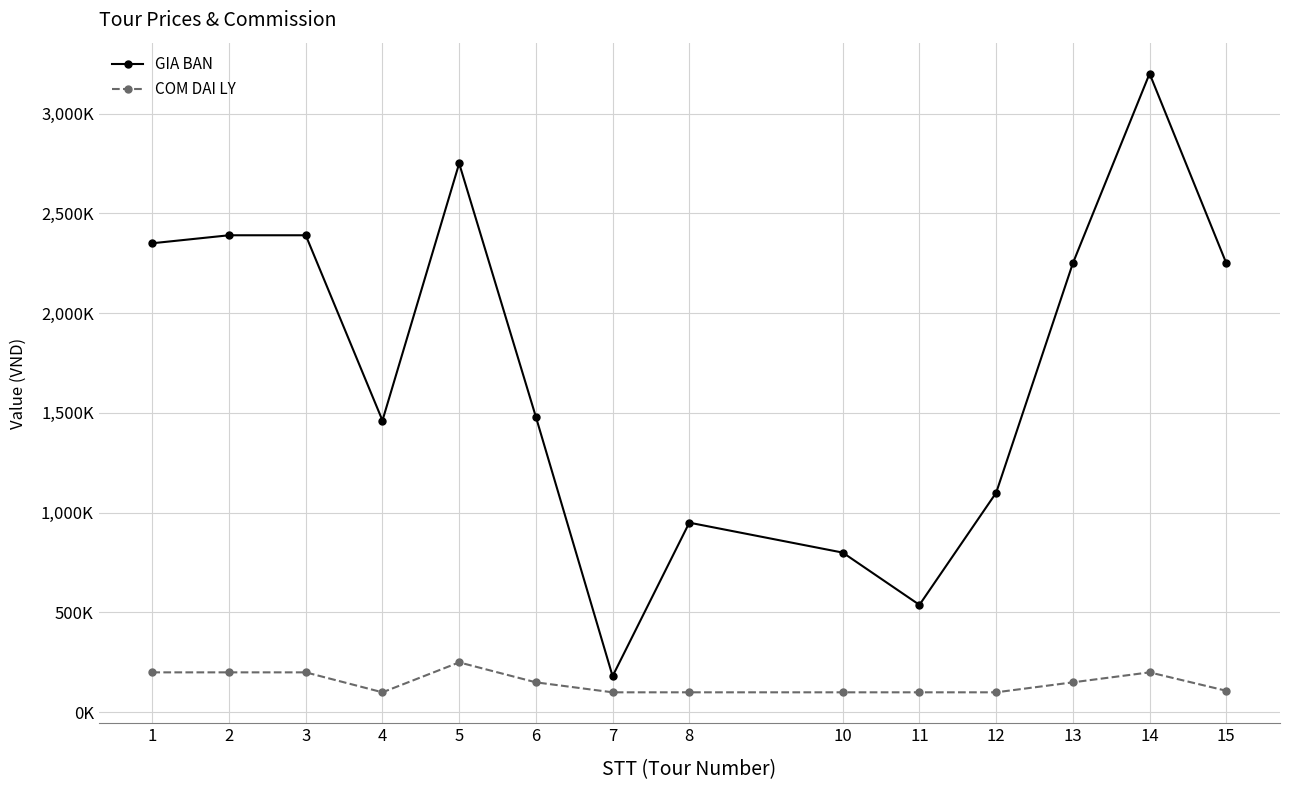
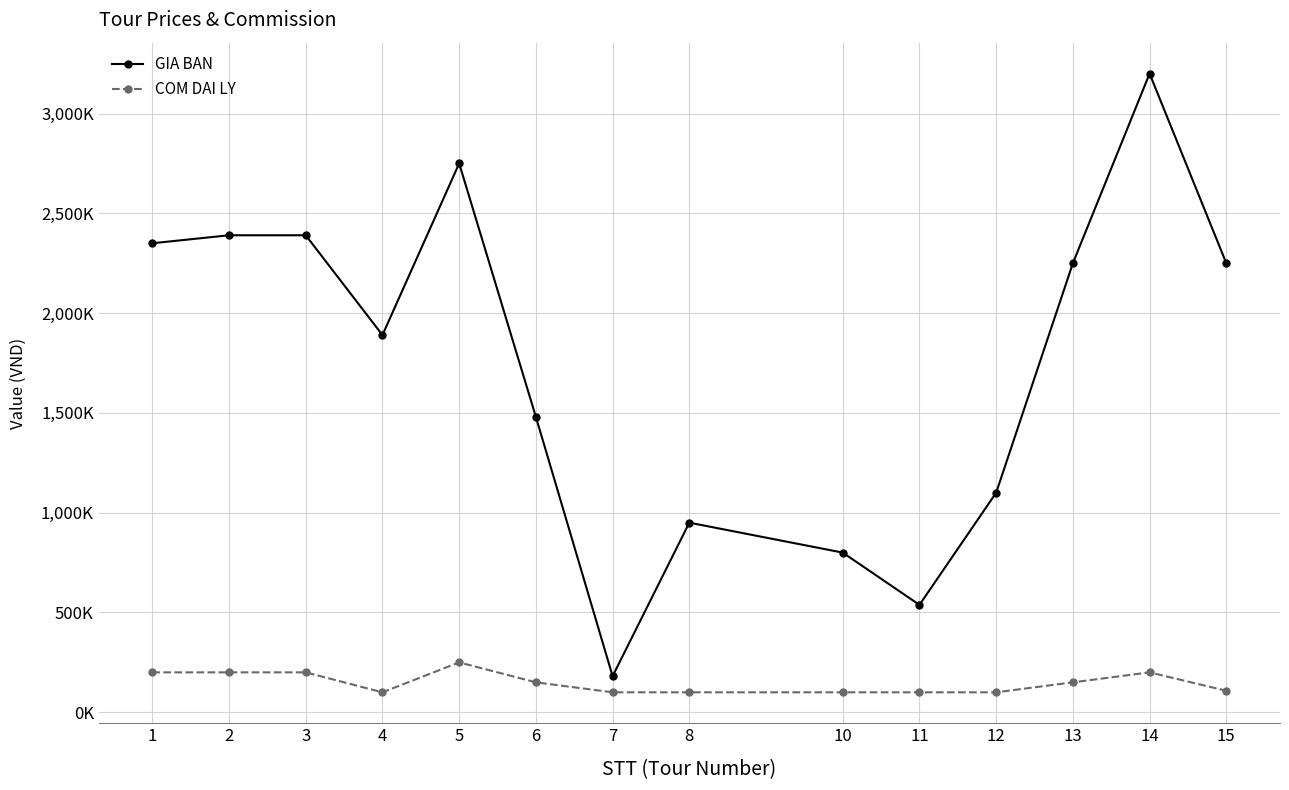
  {
    "GIA BAN": {
      "1": "2,350,000",
      "2": "2,390,000",
      "3": "2,390,000",
-     "4": "1,460,000",
+     "4": "1,890,000",
      "5": "2,750,000",
      "6": "1,480,000",
      "7": "180,000",
      "8": "950,000",
      "10": "800,000",
      "11": "540,000",
      "12": "1,100,000",
      "13": "2,250,000",
      "14": "3,200,000",
      "15": "2,250,000"
    },
    "COM DAI LY": {
      "1": "200,000",
      "2": "200,000",
      "3": "200,000",
      "4": "100,000",
      "5": "250,000",
      "6": "150,000",
      "7": "100,000",
      "8": "100,000",
      "10": "100,000",
      "11": "100,000",
      "12": "100,000",
      "13": "150,000",
      "14": "200,000",
      "15": "110,000"
    }
  }
